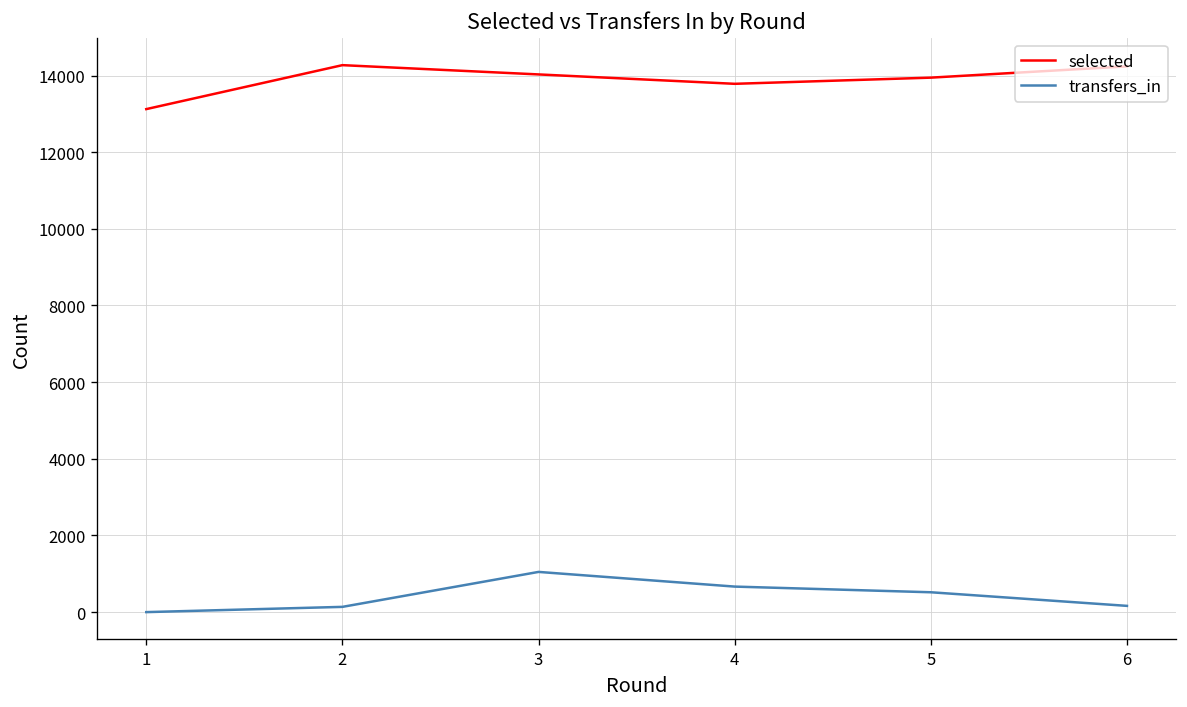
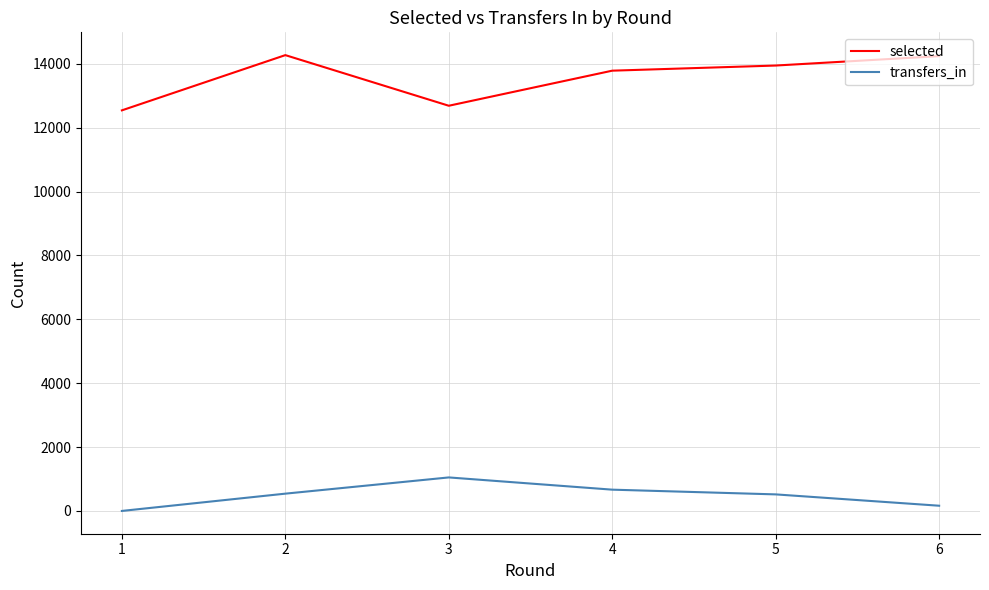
  {
    "selected": {
-     "1": 13100,
+     "1": 12500,
      "2": 14300,
-     "3": 14000,
+     "3": 12700,
      "4": 13800,
      "5": 13900
    },
    "transfers_in": {
      "1": 0,
-     "2": 100,
+     "2": 500,
      "3": 1000,
      "4": 700,
      "5": 500,
      "6": 200
    }
  }
